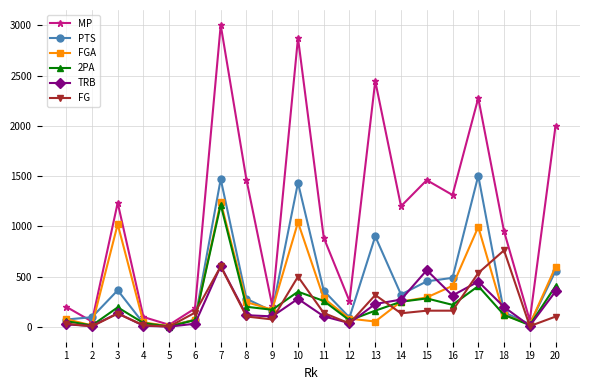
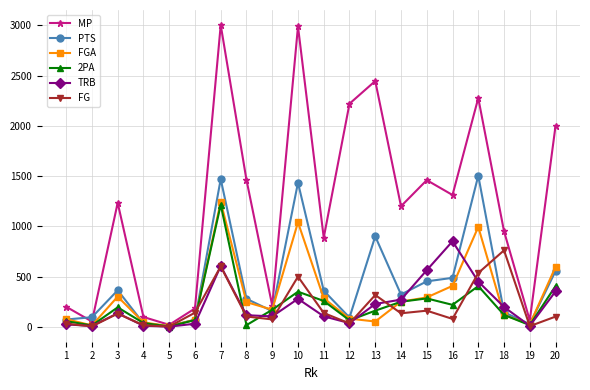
  {
    "MP": {
      "1": 200,
      "2": 50,
      "3": 1230,
      "4": 100,
      "6": 180,
      "7": 3000,
      "8": 1460,
      "9": 210,
-     "10": 2880,
+     "10": 2990,
      "11": 890,
-     "12": 260,
+     "12": 2220,
      "13": 2450,
      "14": 1200,
      "15": 1460,
      "16": 1310,
      "17": 2280,
      "18": 950,
      "19": 60,
      "20": 2000
    },
    "PTS": {
      "2": 100,
      "3": 360,
      "7": 1470,
      "8": 280,
      "10": 1430,
      "11": 360,
      "13": 900,
      "14": 320,
      "15": 450,
      "16": 490,
      "17": 1500,
      "18": 140,
      "20": 560
    },
    "FGA": {
-     "3": 1020,
+     "3": 300,
      "7": 1240,
      "8": 250,
      "10": 1040,
      "11": 280,
      "13": 50,
      "16": 410,
      "17": 990,
      "20": 600
    },
    "2PA": {
      "3": 190,
      "7": 1220,
-     "8": 200,
+     "8": 20,
      "10": 350,
      "11": 260,
      "13": 160,
      "16": 220,
      "17": 410,
      "20": 410
    },
    "TRB": {
      "6": 30,
      "9": 100,
      "10": 280,
      "11": 100,
      "13": 230,
      "15": 560,
-     "16": 310,
+     "16": 850,
      "17": 450,
      "18": 200,
      "20": 350
    },
    "FG": {
      "6": 140,
      "9": 70,
      "10": 500,
      "11": 140,
      "13": 320,
      "14": 130,
      "15": 160,
-     "16": 160,
+     "16": 80,
      "17": 540,
      "18": 760,
      "20": 100
    }
  }
